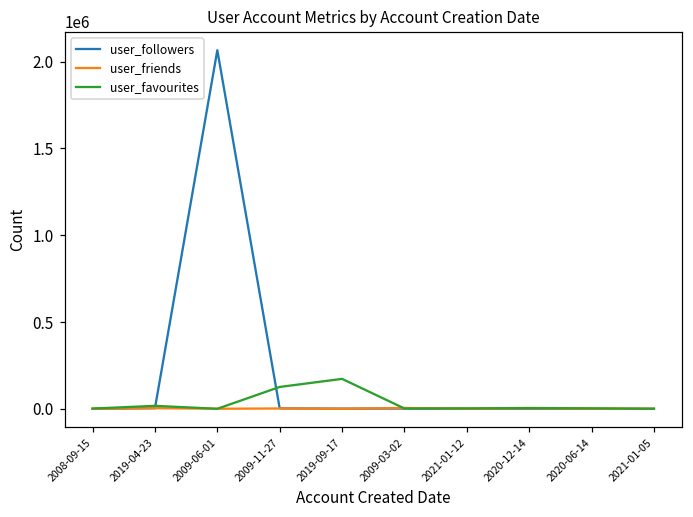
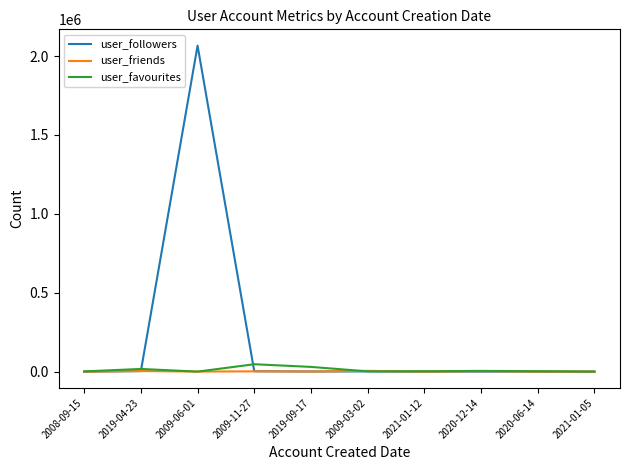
  {
    "user_followers": {
      "2009-06-01": 2070000
    },
    "user_favourites": {
-     "2009-11-27": 130000,
-     "2019-09-17": 170000
+     "2009-11-27": 50000,
+     "2019-09-17": 30000
    }
  }
